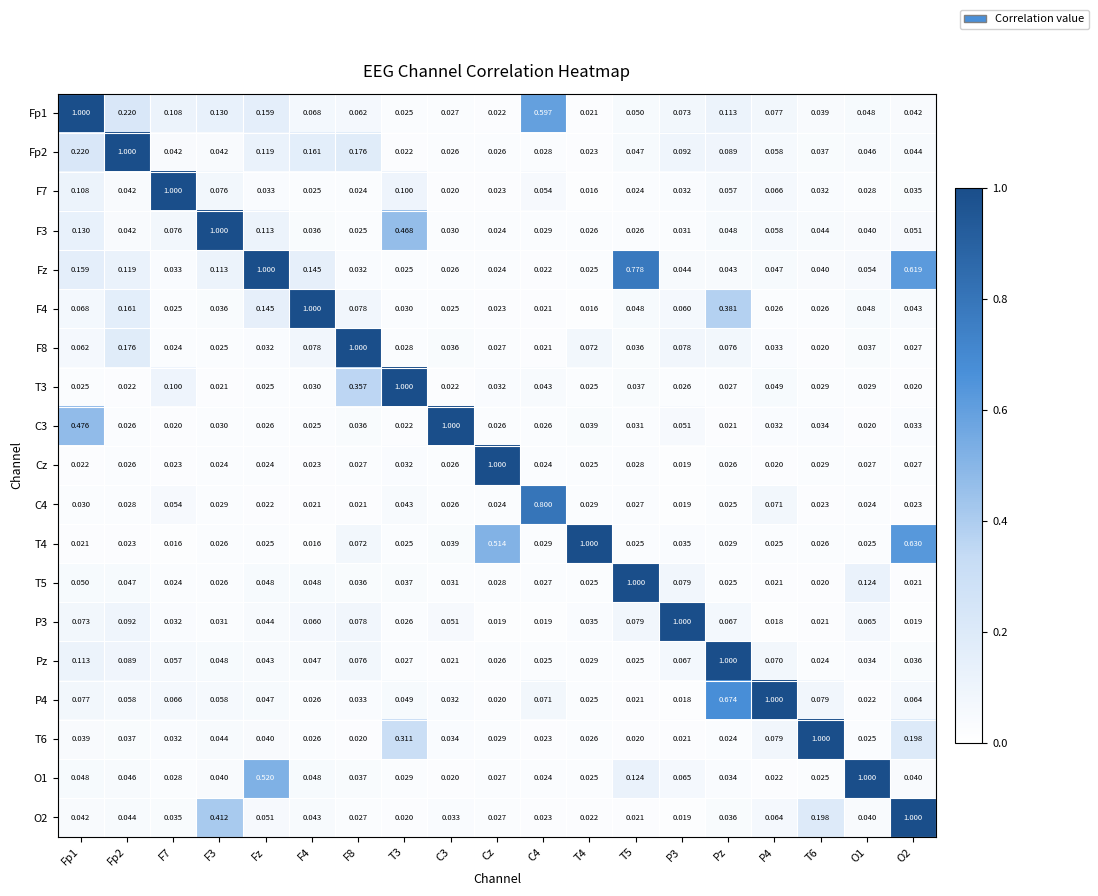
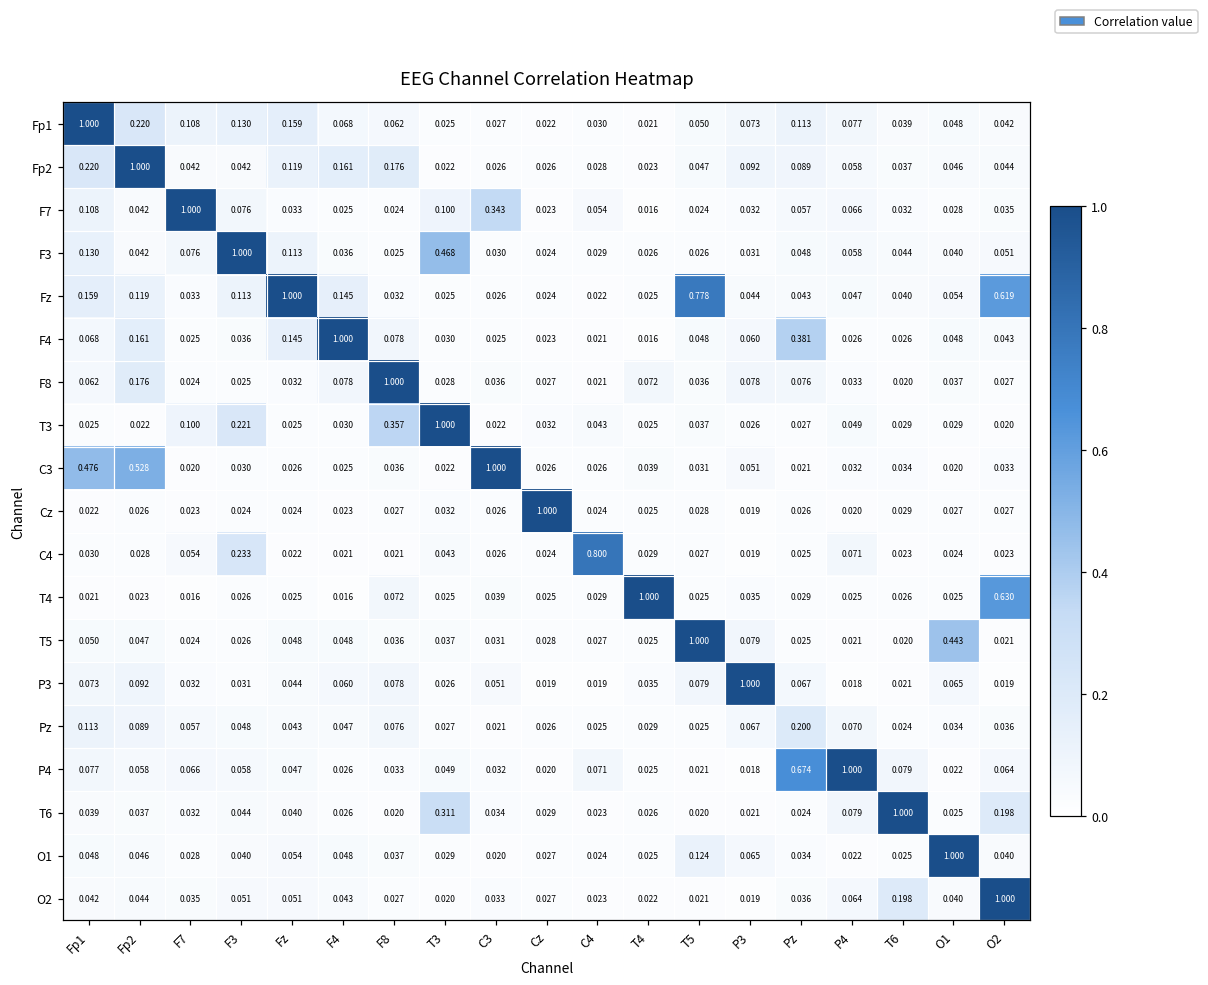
  {
    "Fp1": {
      "Fp1": 1.000,
      "Fp2": 0.220,
      "F7": 0.108,
      "F3": 0.130,
      "Fz": 0.159,
      "F4": 0.068,
      "F8": 0.062,
      "T3": 0.025,
      "C3": 0.027,
      "Cz": 0.022,
-     "C4": 0.597,
+     "C4": 0.030,
      "T4": 0.021,
      "T5": 0.050,
      "P3": 0.073,
      "Pz": 0.113,
      "P4": 0.077,
      "T6": 0.039,
      "O1": 0.048,
      "O2": 0.042
    },
    "F7": {
      "Fp1": 0.108,
      "Fp2": 0.042,
      "F7": 1.000,
      "F3": 0.076,
      "Fz": 0.033,
      "F4": 0.025,
      "F8": 0.024,
      "T3": 0.100,
-     "C3": 0.020,
+     "C3": 0.343,
      "Cz": 0.023,
      "C4": 0.054,
      "T4": 0.016,
      "T5": 0.024,
      "P3": 0.032,
      "Pz": 0.057,
      "P4": 0.066,
      "T6": 0.032,
      "O1": 0.028,
      "O2": 0.035
    },
    "T3": {
      "Fp1": 0.025,
      "Fp2": 0.022,
      "F7": 0.100,
-     "F3": 0.021,
+     "F3": 0.221,
      "Fz": 0.025,
      "F4": 0.030,
      "F8": 0.357,
      "T3": 1.000,
      "C3": 0.022,
      "Cz": 0.032,
      "C4": 0.043,
      "T4": 0.025,
      "T5": 0.037,
      "P3": 0.026,
      "Pz": 0.027,
      "P4": 0.049,
      "T6": 0.029,
      "O1": 0.029,
      "O2": 0.020
    },
    "C3": {
      "Fp1": 0.476,
-     "Fp2": 0.026,
+     "Fp2": 0.528,
      "F7": 0.020,
      "F3": 0.030,
      "Fz": 0.026,
      "F4": 0.025,
      "F8": 0.036,
      "T3": 0.022,
      "C3": 1.000,
      "Cz": 0.026,
      "C4": 0.026,
      "T4": 0.039,
      "T5": 0.031,
      "P3": 0.051,
      "Pz": 0.021,
      "P4": 0.032,
      "T6": 0.034,
      "O1": 0.020,
      "O2": 0.033
    },
    "C4": {
      "Fp1": 0.030,
      "Fp2": 0.028,
      "F7": 0.054,
-     "F3": 0.029,
+     "F3": 0.233,
      "Fz": 0.022,
      "F4": 0.021,
      "F8": 0.021,
      "T3": 0.043,
      "C3": 0.026,
      "Cz": 0.024,
      "C4": 0.800,
      "T4": 0.029,
      "T5": 0.027,
      "P3": 0.019,
      "Pz": 0.025,
      "P4": 0.071,
      "T6": 0.023,
      "O1": 0.024,
      "O2": 0.023
    },
    "T4": {
      "Fp1": 0.021,
      "Fp2": 0.023,
      "F7": 0.016,
      "F3": 0.026,
      "Fz": 0.025,
      "F4": 0.016,
      "F8": 0.072,
      "T3": 0.025,
      "C3": 0.039,
-     "Cz": 0.514,
+     "Cz": 0.025,
      "C4": 0.029,
      "T4": 1.000,
      "T5": 0.025,
      "P3": 0.035,
      "Pz": 0.029,
      "P4": 0.025,
      "T6": 0.026,
      "O1": 0.025,
      "O2": 0.630
    },
    "T5": {
      "Fp1": 0.050,
      "Fp2": 0.047,
      "F7": 0.024,
      "F3": 0.026,
      "Fz": 0.048,
      "F4": 0.048,
      "F8": 0.036,
      "T3": 0.037,
      "C3": 0.031,
      "Cz": 0.028,
      "C4": 0.027,
      "T4": 0.025,
      "T5": 1.000,
      "P3": 0.079,
      "Pz": 0.025,
      "P4": 0.021,
      "T6": 0.020,
-     "O1": 0.124,
+     "O1": 0.443,
      "O2": 0.021
    },
    "Pz": {
      "Fp1": 0.113,
      "Fp2": 0.089,
      "F7": 0.057,
      "F3": 0.048,
      "Fz": 0.043,
      "F4": 0.047,
      "F8": 0.076,
      "T3": 0.027,
      "C3": 0.021,
      "Cz": 0.026,
      "C4": 0.025,
      "T4": 0.029,
      "T5": 0.025,
      "P3": 0.067,
-     "Pz": 1.000,
+     "Pz": 0.200,
      "P4": 0.070,
      "T6": 0.024,
      "O1": 0.034,
      "O2": 0.036
    },
    "O1": {
      "Fp1": 0.048,
      "Fp2": 0.046,
      "F7": 0.028,
      "F3": 0.040,
-     "Fz": 0.520,
+     "Fz": 0.054,
      "F4": 0.048,
      "F8": 0.037,
      "T3": 0.029,
      "C3": 0.020,
      "Cz": 0.027,
      "C4": 0.024,
      "T4": 0.025,
      "T5": 0.124,
      "P3": 0.065,
      "Pz": 0.034,
      "P4": 0.022,
      "T6": 0.025,
      "O1": 1.000,
      "O2": 0.040
    },
    "O2": {
      "Fp1": 0.042,
      "Fp2": 0.044,
      "F7": 0.035,
-     "F3": 0.412,
+     "F3": 0.051,
      "Fz": 0.051,
      "F4": 0.043,
      "F8": 0.027,
      "T3": 0.020,
      "C3": 0.033,
      "Cz": 0.027,
      "C4": 0.023,
      "T4": 0.022,
      "T5": 0.021,
      "P3": 0.019,
      "Pz": 0.036,
      "P4": 0.064,
      "T6": 0.198,
      "O1": 0.040,
      "O2": 1.000
    }
  }
